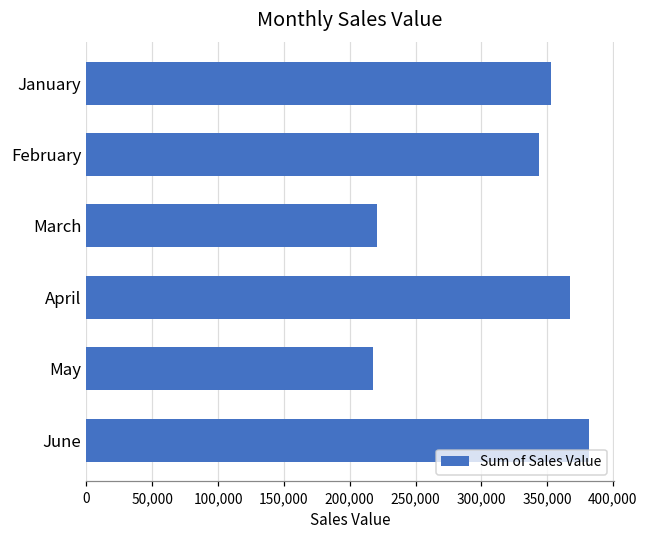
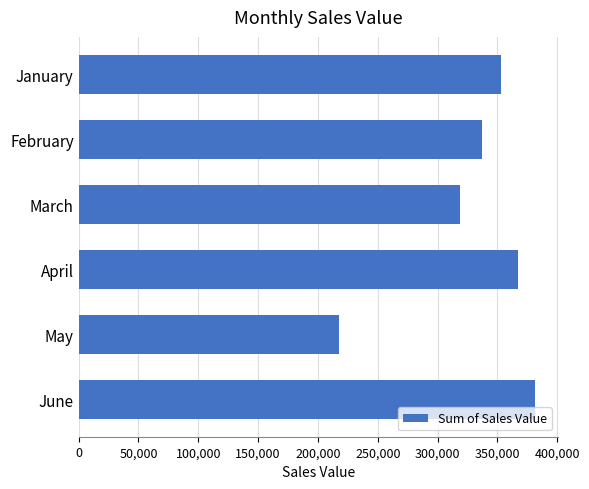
  {
    "January": "353,000",
-   "February": "344,000",
-   "March": "221,000",
+   "February": "337,000",
+   "March": "319,000",
    "April": "367,000",
    "May": "218,000",
    "June": "381,000"
  }
